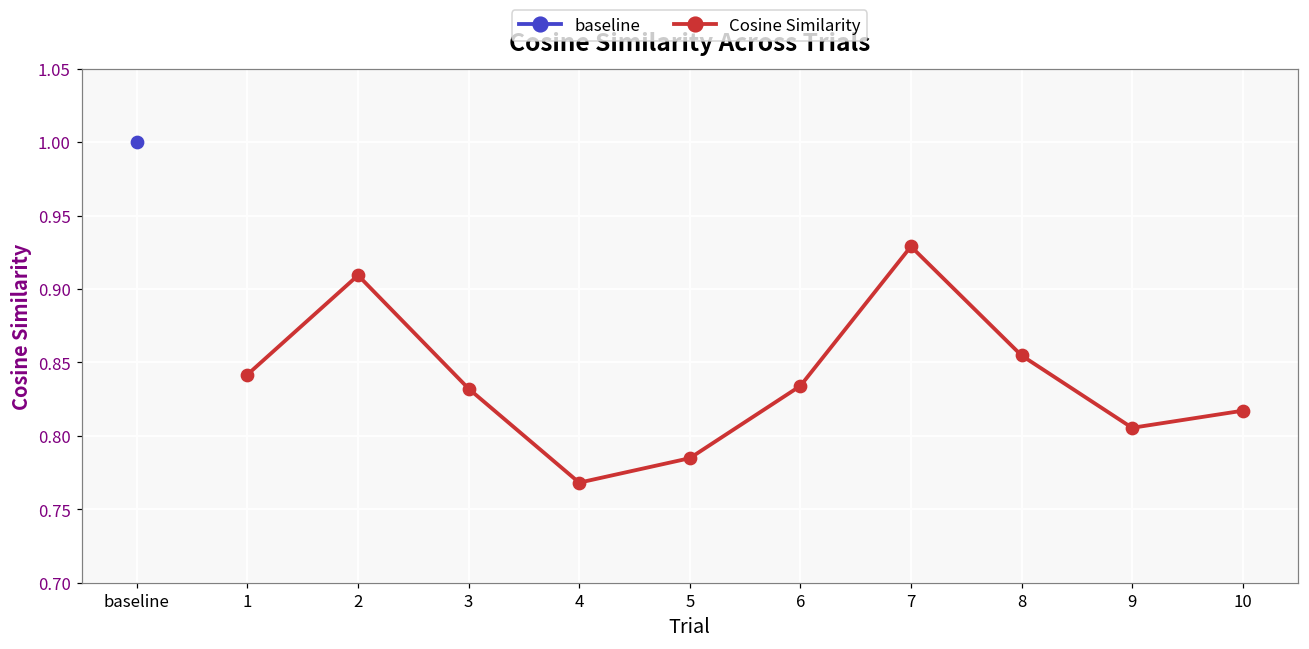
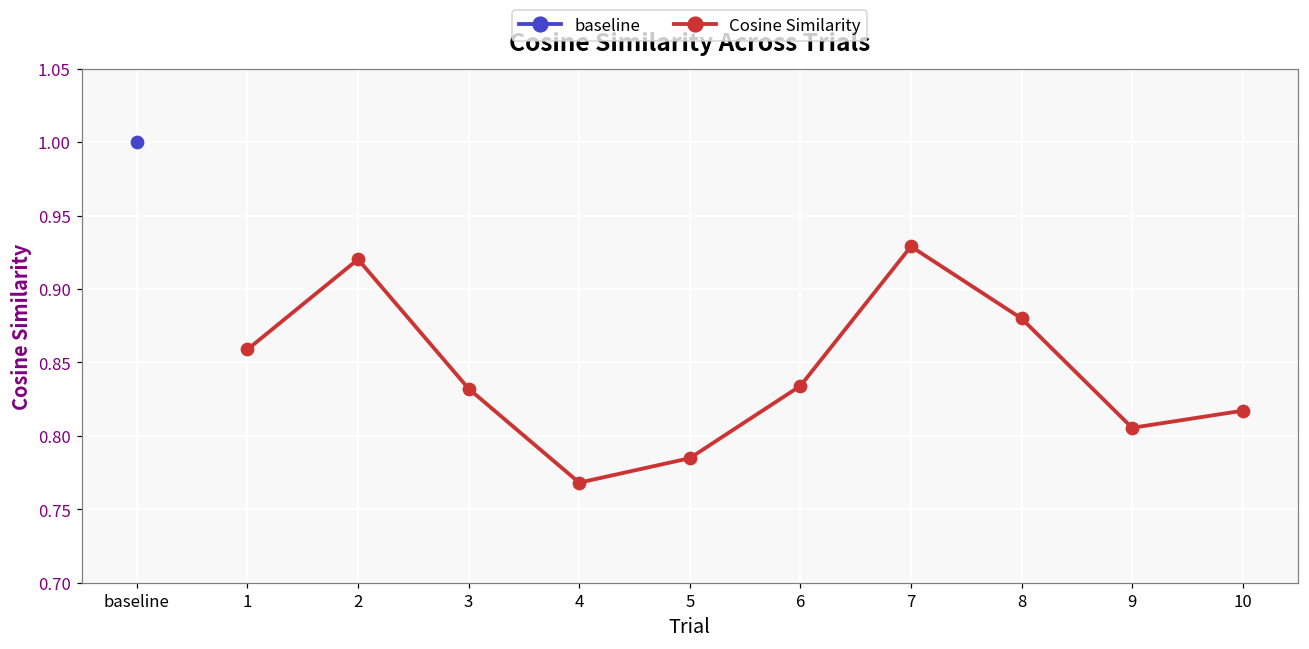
  {
    "baseline": {
      "baseline": 1.000
    },
    "Cosine Similarity": {
-     "1": 0.842,
-     "2": 0.909,
+     "1": 0.859,
+     "2": 0.920,
      "3": 0.832,
      "4": 0.768,
      "5": 0.785,
      "6": 0.834,
      "7": 0.929,
-     "8": 0.855,
+     "8": 0.880,
      "9": 0.805,
      "10": 0.817
    }
  }
